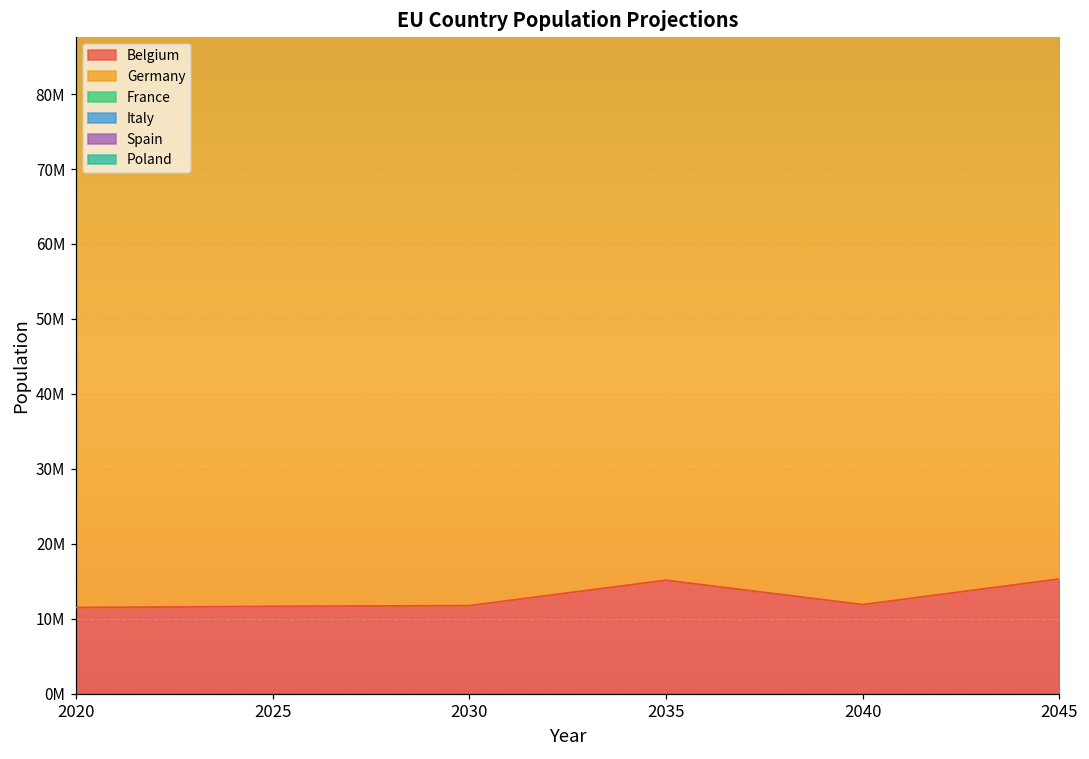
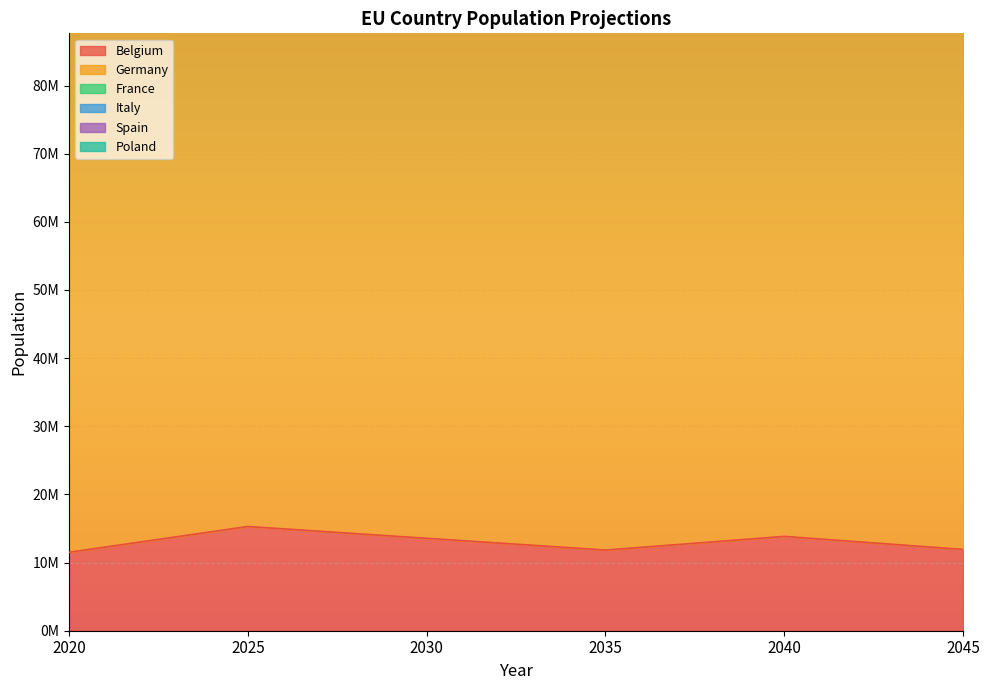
  {
    "Belgium": {
      "2020": 12000000,
-     "2025": 12000000,
-     "2030": 12000000,
-     "2035": 15000000,
-     "2040": 12000000,
-     "2045": 15000000
+     "2025": 15000000,
+     "2030": 14000000,
+     "2035": 12000000,
+     "2040": 14000000,
+     "2045": 12000000
    }
  }
